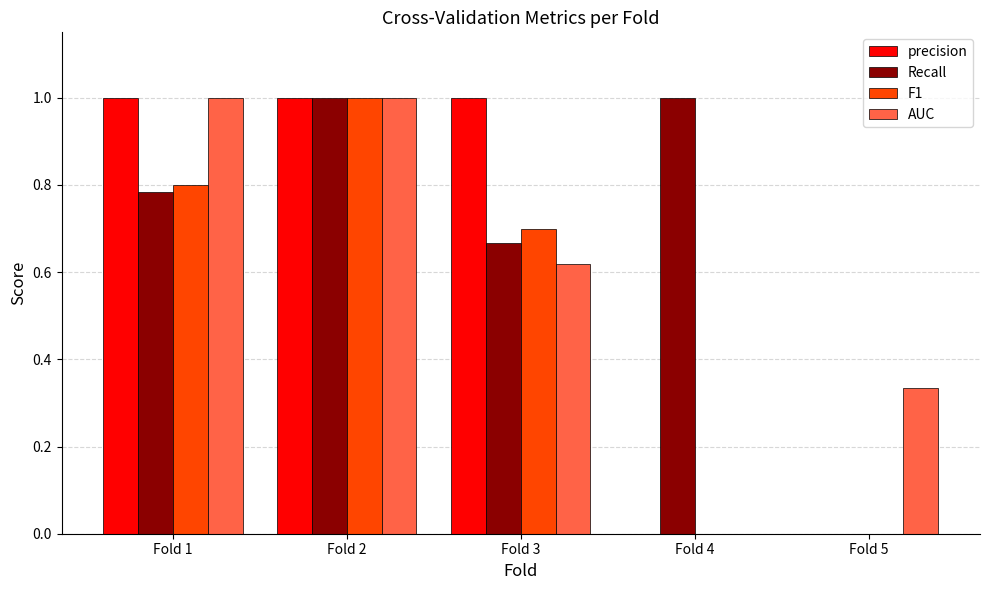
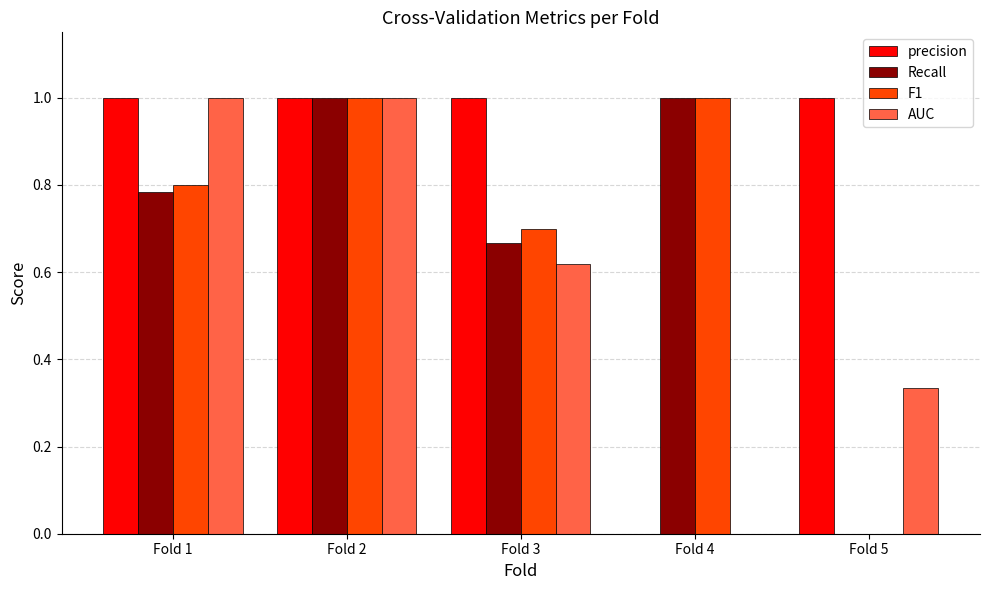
  {
    "precision": {
      "Fold 1": 1,
      "Fold 2": 1,
      "Fold 3": 1,
      "Fold 4": 0,
-     "Fold 5": 0
+     "Fold 5": 1
    },
    "Recall": {
      "Fold 1": 0.78,
      "Fold 2": 1,
      "Fold 3": 0.67,
      "Fold 4": 1,
      "Fold 5": 0
    },
    "F1": {
      "Fold 1": 0.80,
      "Fold 2": 1,
      "Fold 3": 0.70,
-     "Fold 4": 0,
+     "Fold 4": 1,
      "Fold 5": 0
    },
    "AUC": {
      "Fold 1": 1,
      "Fold 2": 1,
      "Fold 3": 0.62,
      "Fold 4": 0,
      "Fold 5": 0.33
    }
  }
